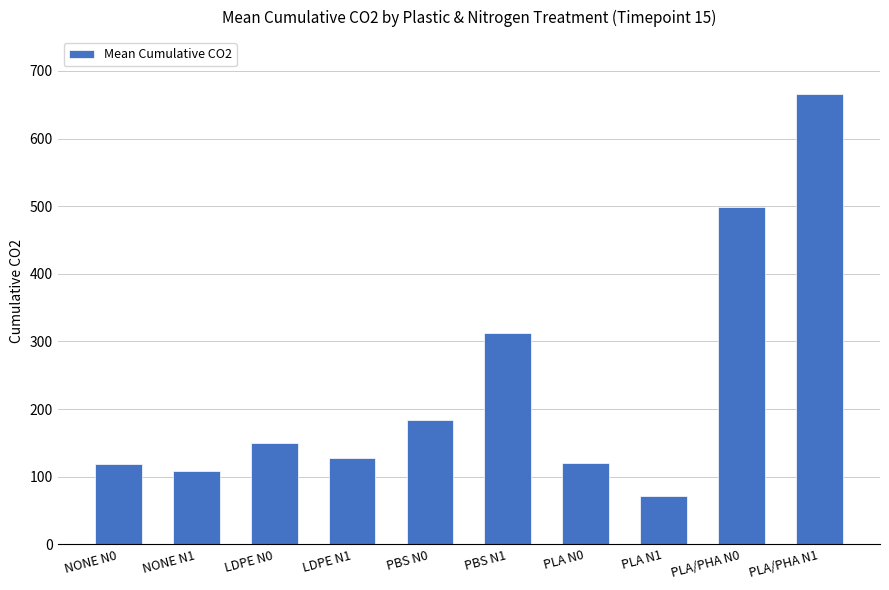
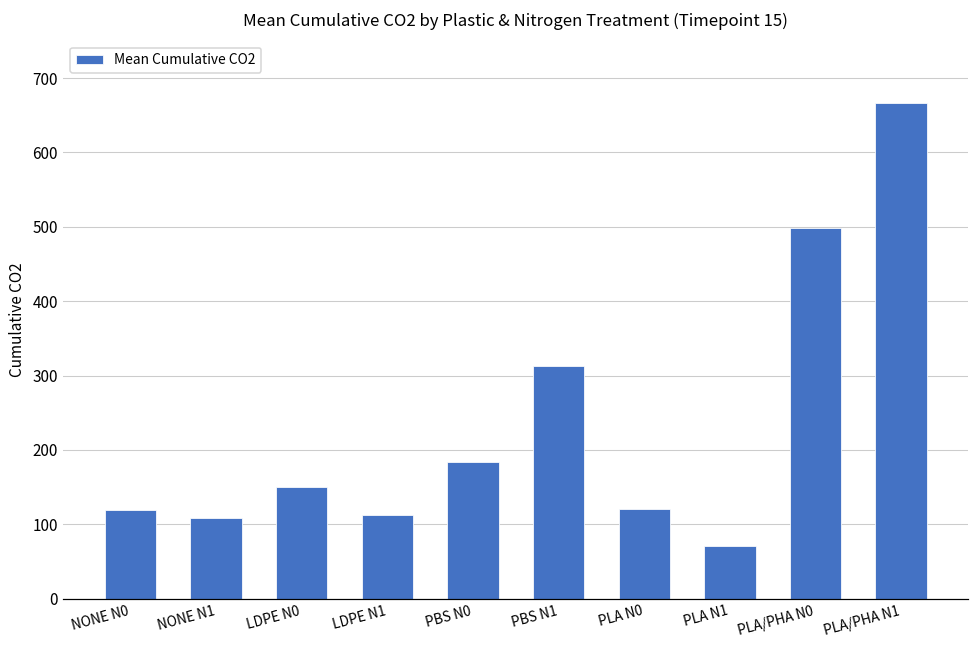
  {
    "NONE N0": 120,
    "NONE N1": 110,
    "LDPE N0": 150,
-   "LDPE N1": 130,
+   "LDPE N1": 110,
    "PBS N0": 180,
    "PBS N1": 310,
    "PLA N0": 120,
    "PLA N1": 70,
    "PLA/PHA N0": 500,
    "PLA/PHA N1": 670
  }
